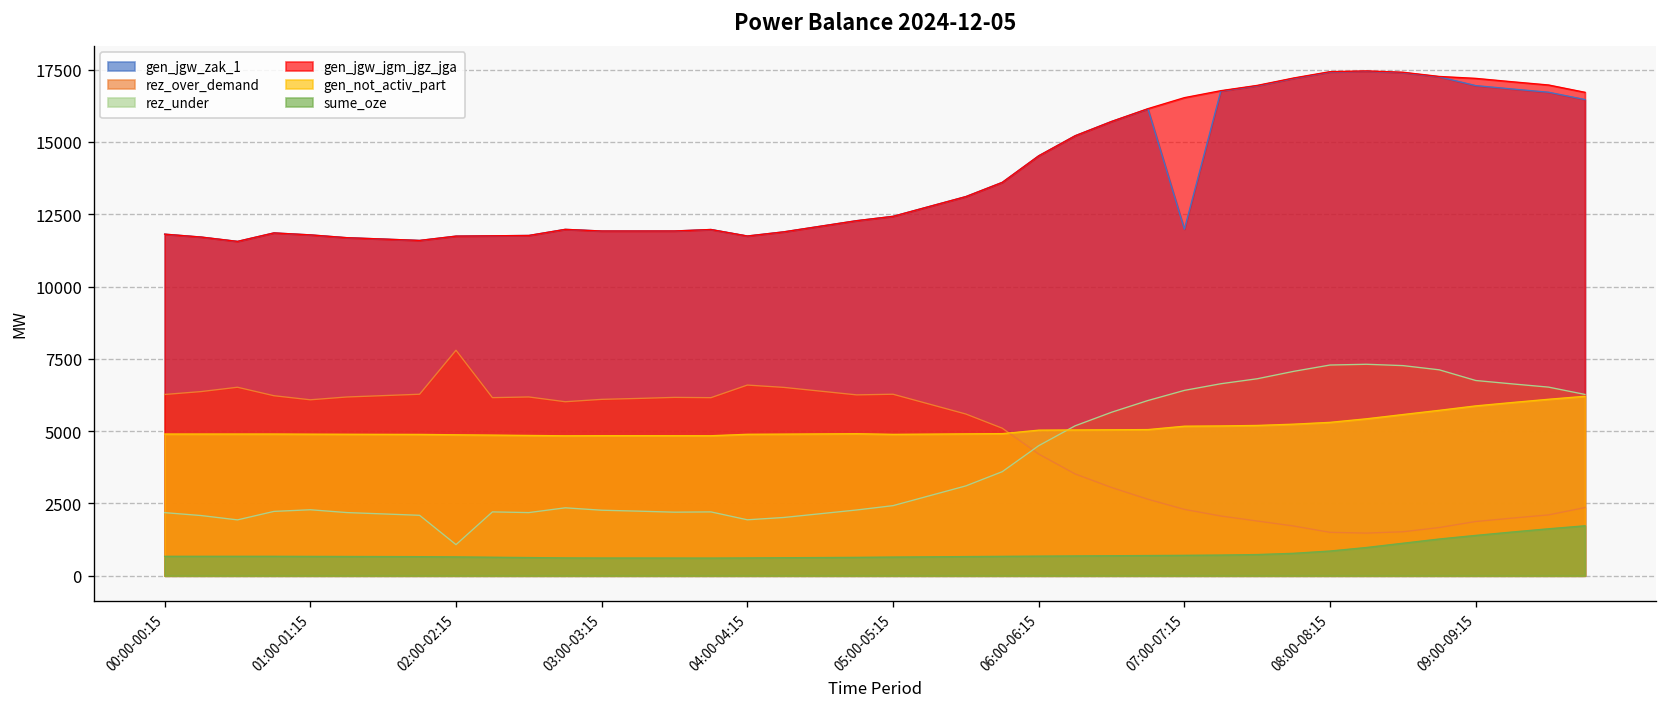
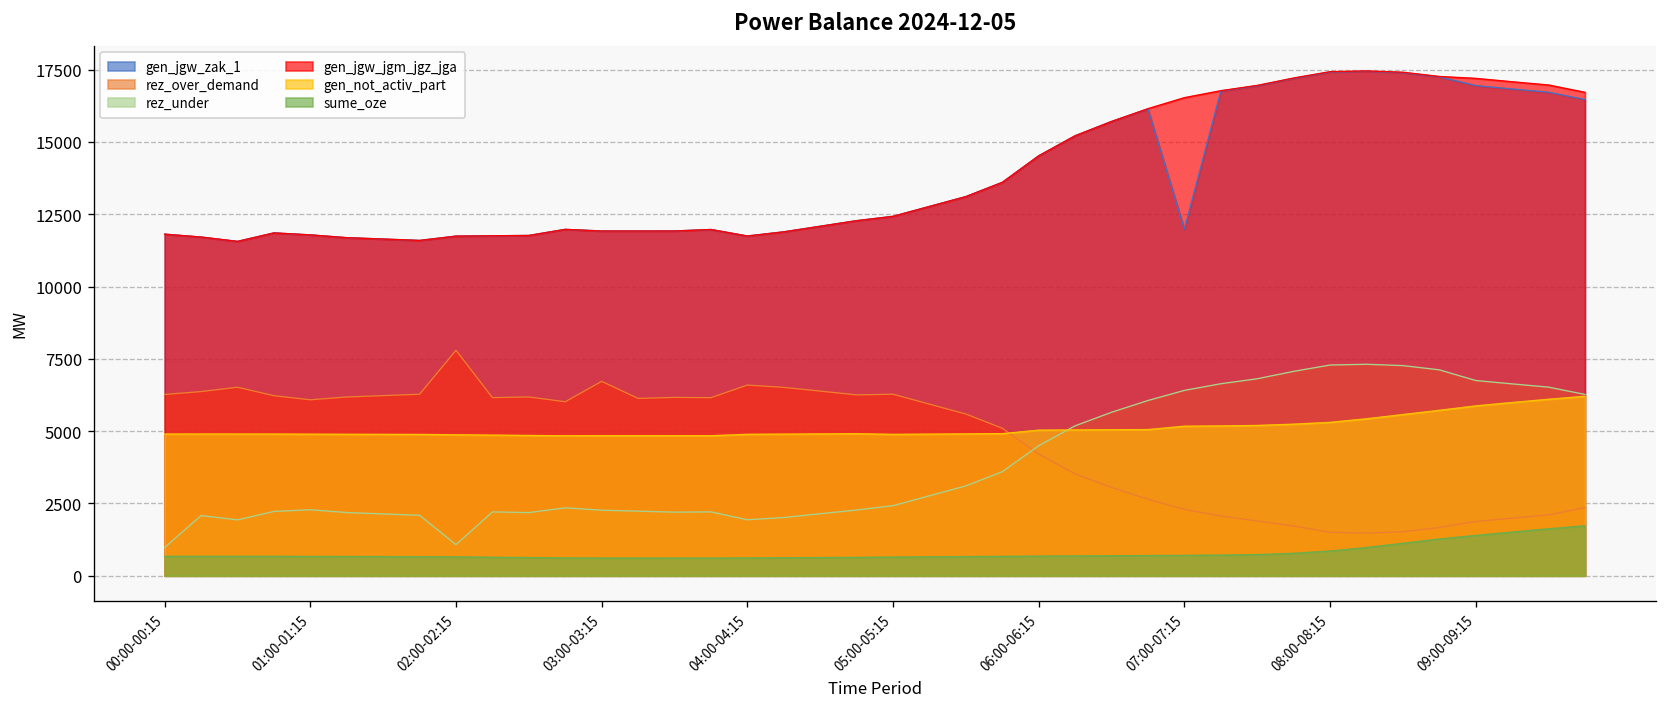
  {
    "gen_jgw_zak_1": {
      "07:00-07:15": 12000,
      "09:00-09:15": 16900
    },
    "rez_over_demand": {
      "00:00-00:15": 6300,
      "01:00-01:15": 6100,
      "02:00-02:15": 7800,
-     "03:00-03:15": 6100,
+     "03:00-03:15": 6700,
      "04:00-04:15": 6600,
      "05:00-05:15": 6300,
      "06:00-06:15": 4200,
      "07:00-07:15": 2300,
      "08:00-08:15": 1500,
      "09:00-09:15": 1900
    },
    "rez_under": {
-     "00:00-00:15": 2200,
+     "00:00-00:15": 1000,
      "01:00-01:15": 2300,
      "02:00-02:15": 1100,
      "03:00-03:15": 2300,
      "04:00-04:15": 1900,
      "05:00-05:15": 2400,
      "06:00-06:15": 4500,
      "07:00-07:15": 6400,
      "08:00-08:15": 7300,
      "09:00-09:15": 6800
    },
    "gen_jgw_jgm_jgz_jga": {
      "07:00-07:15": 16500,
      "09:00-09:15": 17200
    },
    "gen_not_activ_part": {
      "00:00-00:15": 4900,
      "01:00-01:15": 4900,
      "02:00-02:15": 4900,
      "03:00-03:15": 4800,
      "04:00-04:15": 4900,
      "05:00-05:15": 4900,
      "06:00-06:15": 5000,
      "07:00-07:15": 5200,
      "08:00-08:15": 5300,
      "09:00-09:15": 5900
    },
    "sume_oze": {
      "00:00-00:15": 700,
      "01:00-01:15": 700,
      "02:00-02:15": 700,
      "03:00-03:15": 600,
      "04:00-04:15": 600,
      "05:00-05:15": 600,
      "06:00-06:15": 700,
      "07:00-07:15": 700,
      "08:00-08:15": 900,
      "09:00-09:15": 1400
    }
  }
